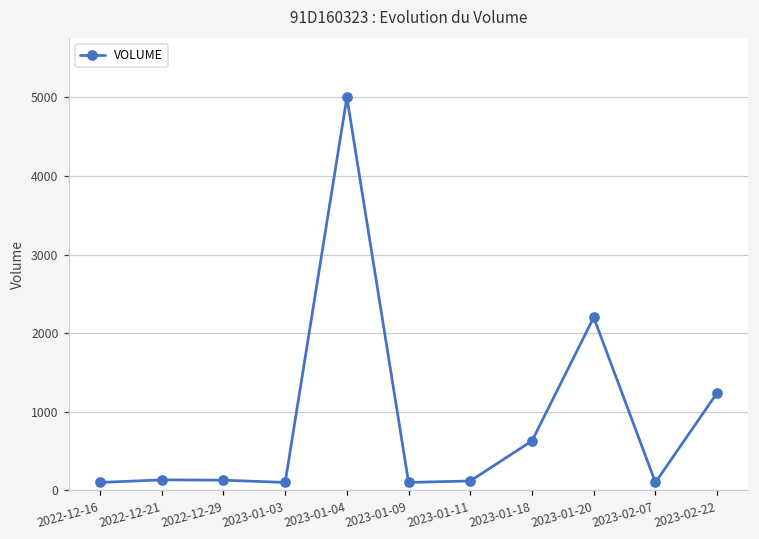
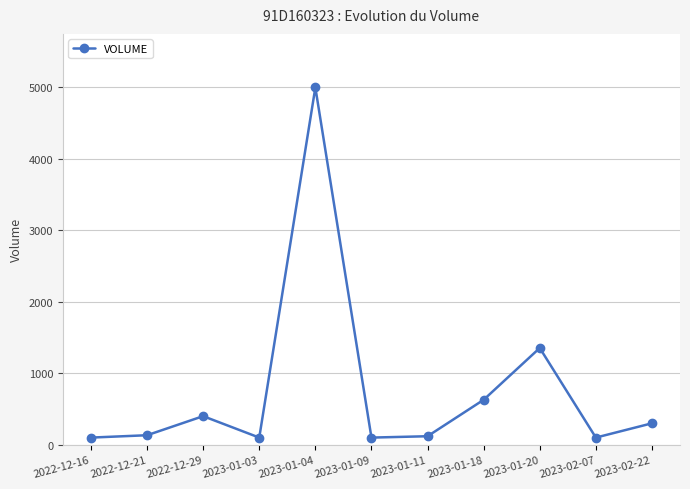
  {
    "2022-12-16": 100,
    "2022-12-21": 100,
-   "2022-12-29": 100,
+   "2022-12-29": 400,
    "2023-01-03": 100,
    "2023-01-04": 5000,
    "2023-01-09": 100,
    "2023-01-11": 100,
    "2023-01-18": 600,
-   "2023-01-20": 2200,
+   "2023-01-20": 1400,
    "2023-02-07": 100,
-   "2023-02-22": 1200
+   "2023-02-22": 300
  }
